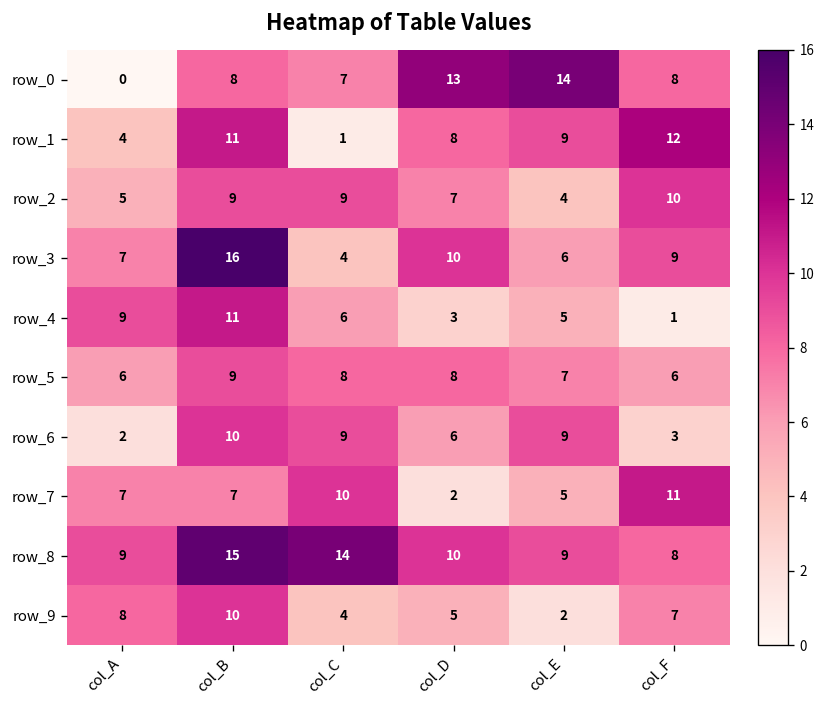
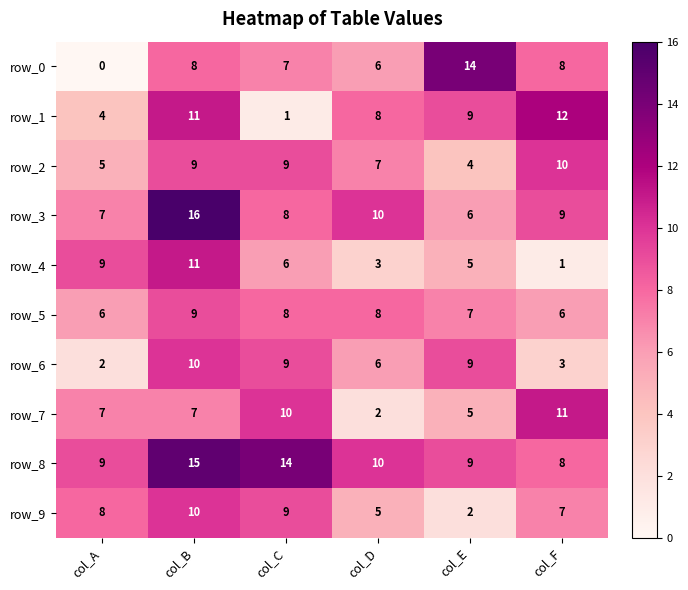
  {
    "row_0": {
      "col_A": 0,
      "col_B": 8,
      "col_C": 7,
-     "col_D": 13,
+     "col_D": 6,
      "col_E": 14,
      "col_F": 8
    },
    "row_1": {
      "col_A": 4,
      "col_B": 11,
      "col_C": 1,
      "col_D": 8,
      "col_E": 9,
      "col_F": 12
    },
    "row_2": {
      "col_A": 5,
      "col_B": 9,
      "col_C": 9,
      "col_D": 7,
      "col_E": 4,
      "col_F": 10
    },
    "row_3": {
      "col_A": 7,
      "col_B": 16,
-     "col_C": 4,
+     "col_C": 8,
      "col_D": 10,
      "col_E": 6,
      "col_F": 9
    },
    "row_4": {
      "col_A": 9,
      "col_B": 11,
      "col_C": 6,
      "col_D": 3,
      "col_E": 5,
      "col_F": 1
    },
    "row_5": {
      "col_A": 6,
      "col_B": 9,
      "col_C": 8,
      "col_D": 8,
      "col_E": 7,
      "col_F": 6
    },
    "row_6": {
      "col_A": 2,
      "col_B": 10,
      "col_C": 9,
      "col_D": 6,
      "col_E": 9,
      "col_F": 3
    },
    "row_7": {
      "col_A": 7,
      "col_B": 7,
      "col_C": 10,
      "col_D": 2,
      "col_E": 5,
      "col_F": 11
    },
    "row_8": {
      "col_A": 9,
      "col_B": 15,
      "col_C": 14,
      "col_D": 10,
      "col_E": 9,
      "col_F": 8
    },
    "row_9": {
      "col_A": 8,
      "col_B": 10,
-     "col_C": 4,
+     "col_C": 9,
      "col_D": 5,
      "col_E": 2,
      "col_F": 7
    }
  }
